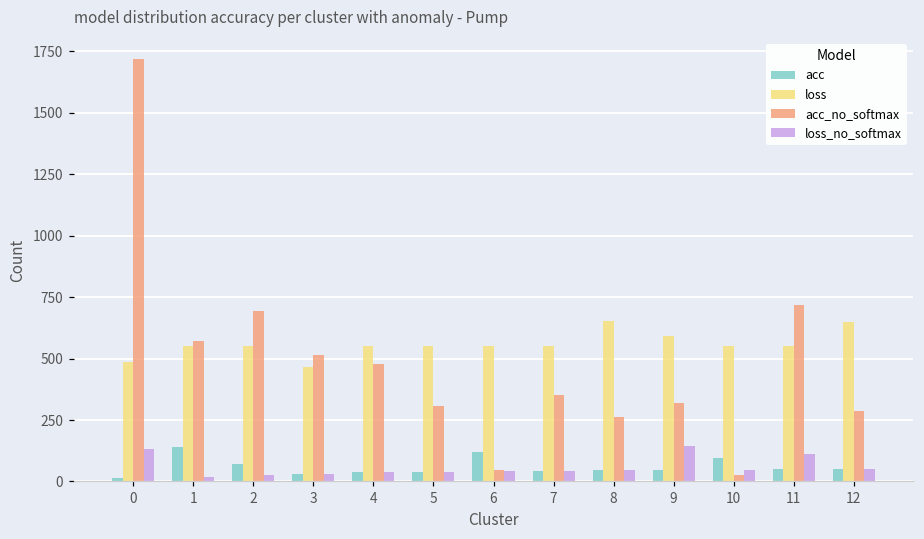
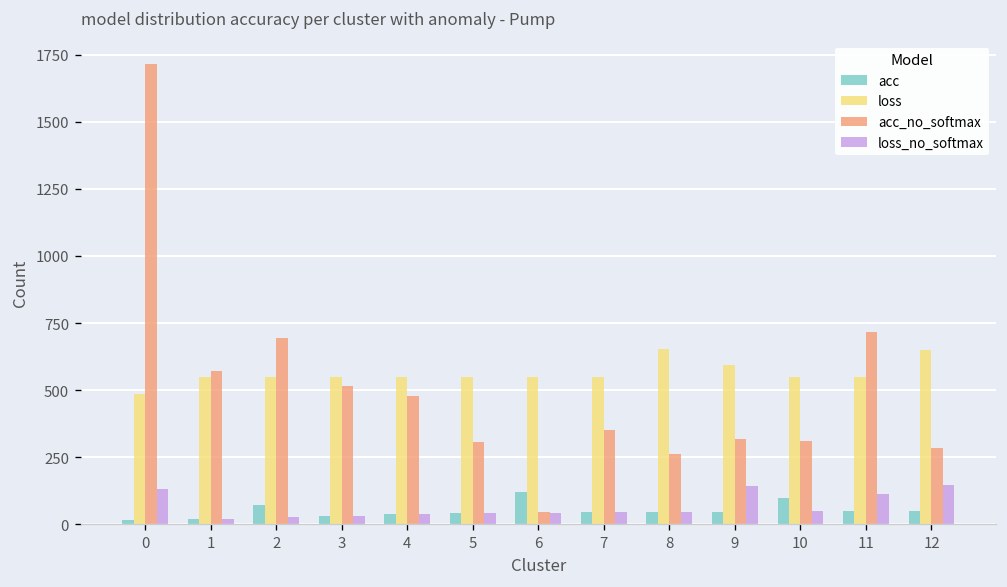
  {
    "acc": {
      "0": 20,
-     "1": 140,
+     "1": 20,
      "2": 70,
      "3": 30,
      "4": 40,
      "5": 40,
      "6": 120,
      "7": 40,
      "8": 50,
      "9": 50,
      "10": 100,
      "11": 50,
      "12": 50
    },
    "loss": {
      "0": 490,
      "1": 550,
      "2": 550,
-     "3": 470,
+     "3": 550,
      "4": 550,
      "5": 550,
      "6": 550,
      "7": 550,
      "8": 650,
      "9": 590,
      "10": 550,
      "11": 550,
      "12": 650
    },
    "acc_no_softmax": {
      "0": 1720,
      "1": 570,
      "2": 690,
      "3": 510,
      "4": 480,
      "5": 310,
      "6": 40,
      "7": 350,
      "8": 260,
      "9": 320,
-     "10": 30,
+     "10": 310,
      "11": 720,
      "12": 290
    },
    "loss_no_softmax": {
      "0": 130,
      "1": 20,
      "2": 30,
      "3": 30,
      "4": 40,
      "5": 40,
      "6": 40,
      "7": 40,
      "8": 50,
      "9": 140,
      "10": 50,
      "11": 110,
-     "12": 50
+     "12": 150
    }
  }
